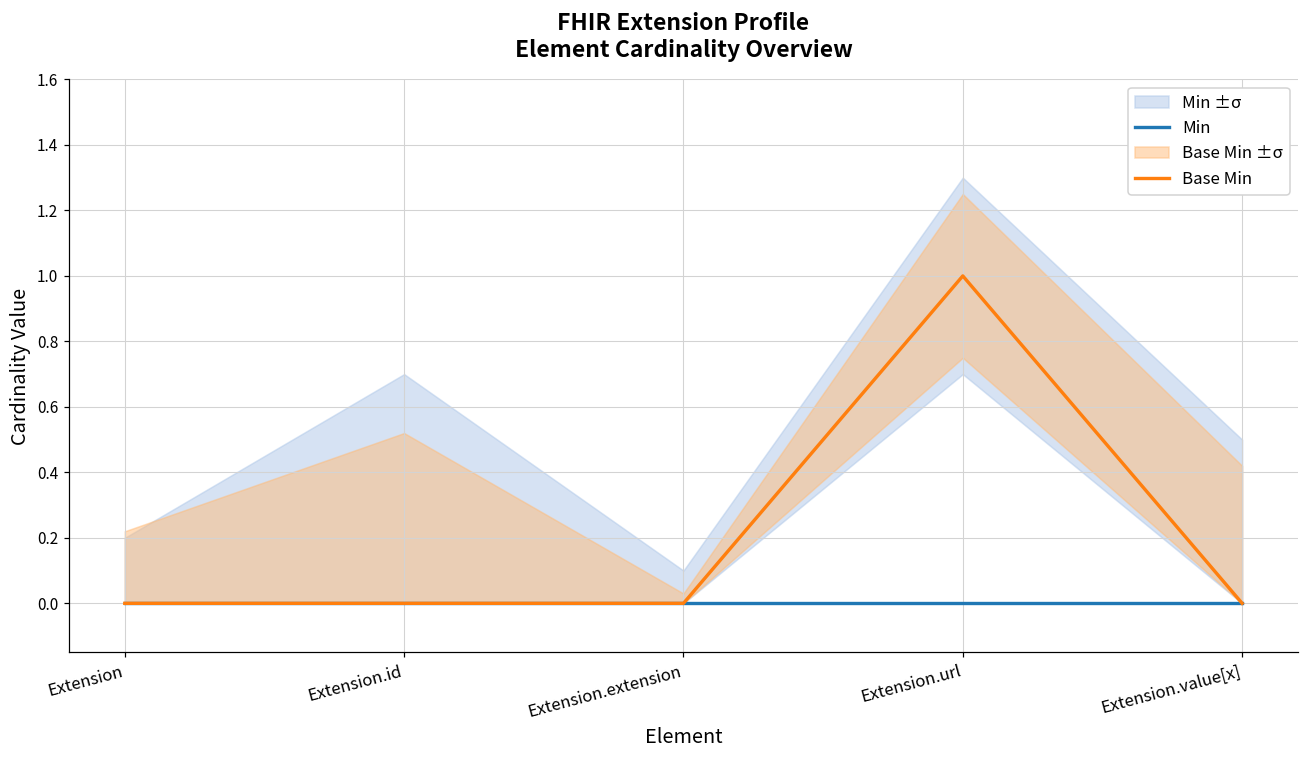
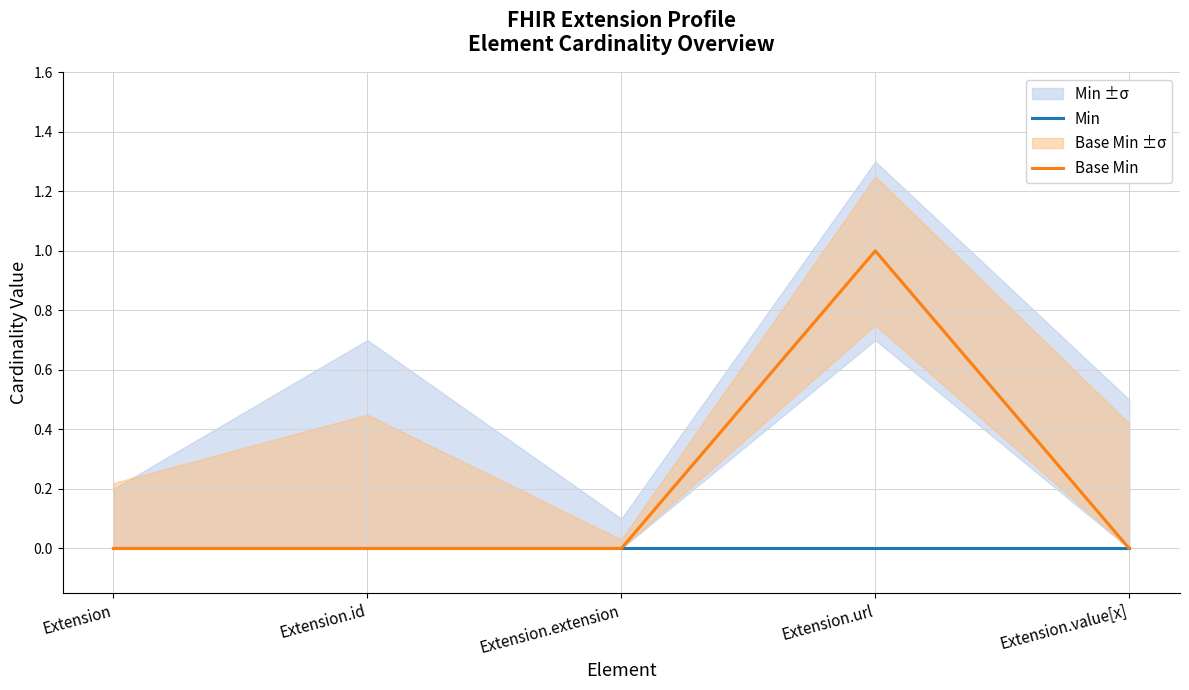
  {
    "Min": {
      "Extension.url": 0.00
    },
    "Base Min ±σ": {
-     "Extension.id": 0.52
+     "Extension.id": 0.45
    },
    "Base Min": {
      "Extension.url": 1.00
    }
  }
